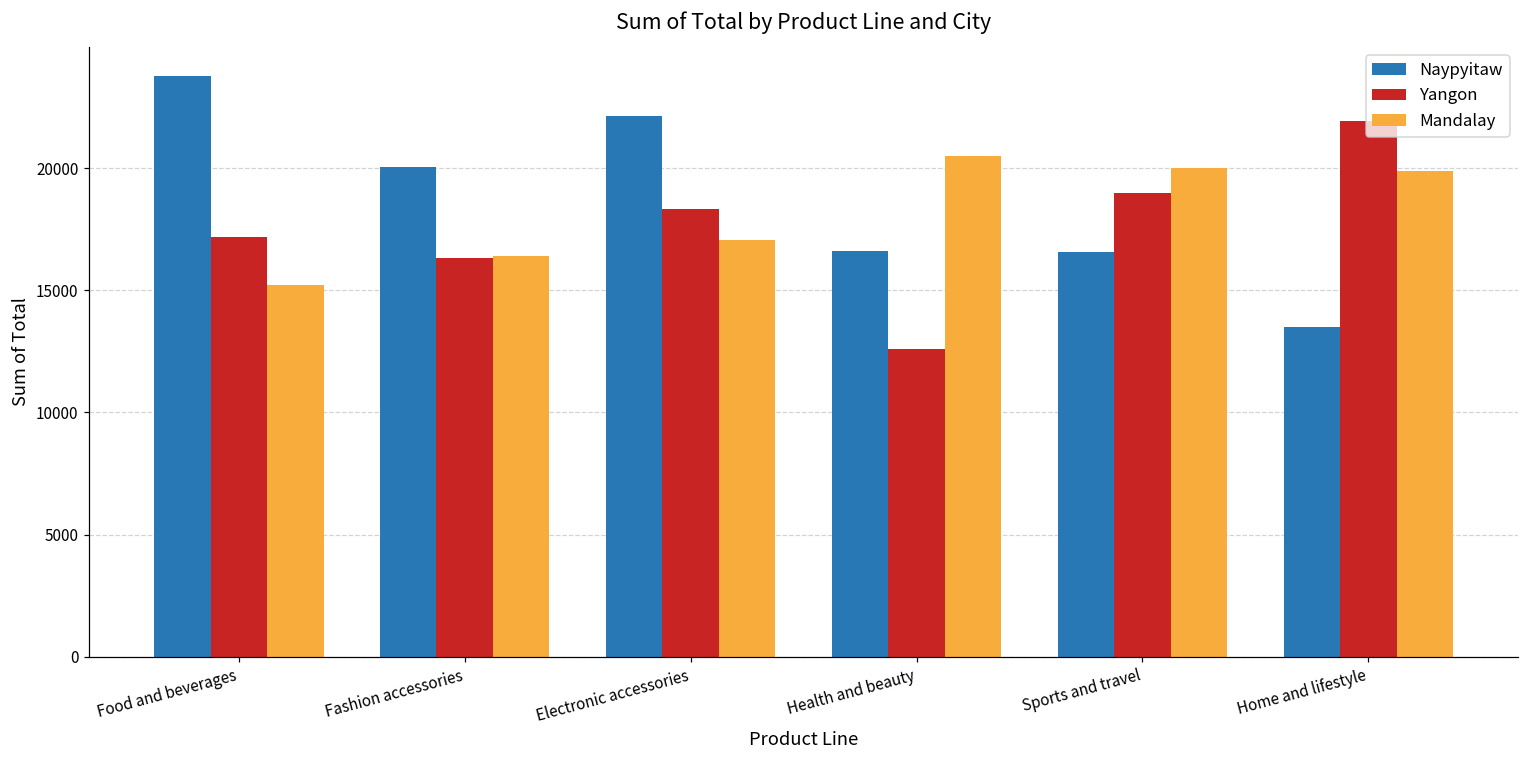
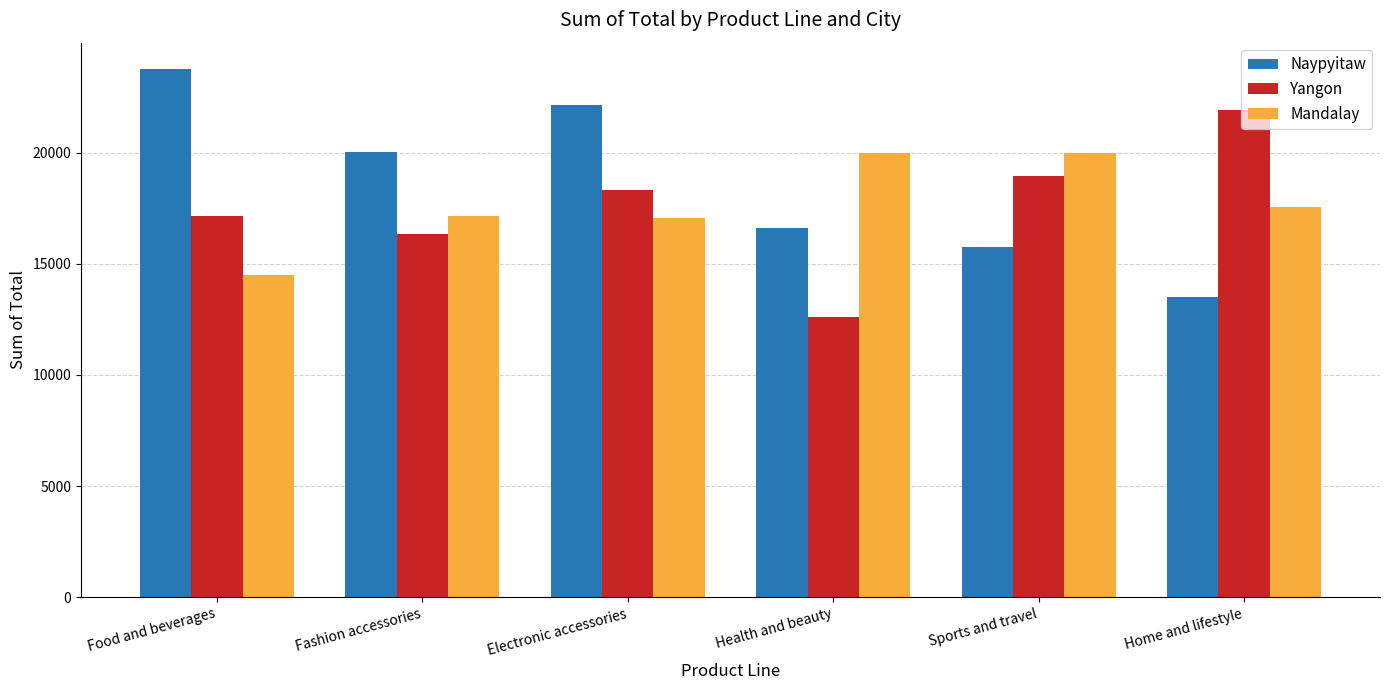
  {
    "Naypyitaw": {
      "Food and beverages": 23800,
      "Fashion accessories": 20100,
      "Electronic accessories": 22100,
      "Health and beauty": 16600,
-     "Sports and travel": 16600,
+     "Sports and travel": 15800,
      "Home and lifestyle": 13500
    },
    "Yangon": {
      "Food and beverages": 17200,
      "Fashion accessories": 16300,
      "Electronic accessories": 18300,
      "Health and beauty": 12600,
      "Sports and travel": 19000
    },
    "Mandalay": {
-     "Food and beverages": 15200,
-     "Fashion accessories": 16400,
+     "Food and beverages": 14500,
+     "Fashion accessories": 17100,
      "Electronic accessories": 17100,
-     "Health and beauty": 20500,
+     "Health and beauty": 20000,
      "Sports and travel": 20000,
-     "Home and lifestyle": 19900
+     "Home and lifestyle": 17500
    }
  }
